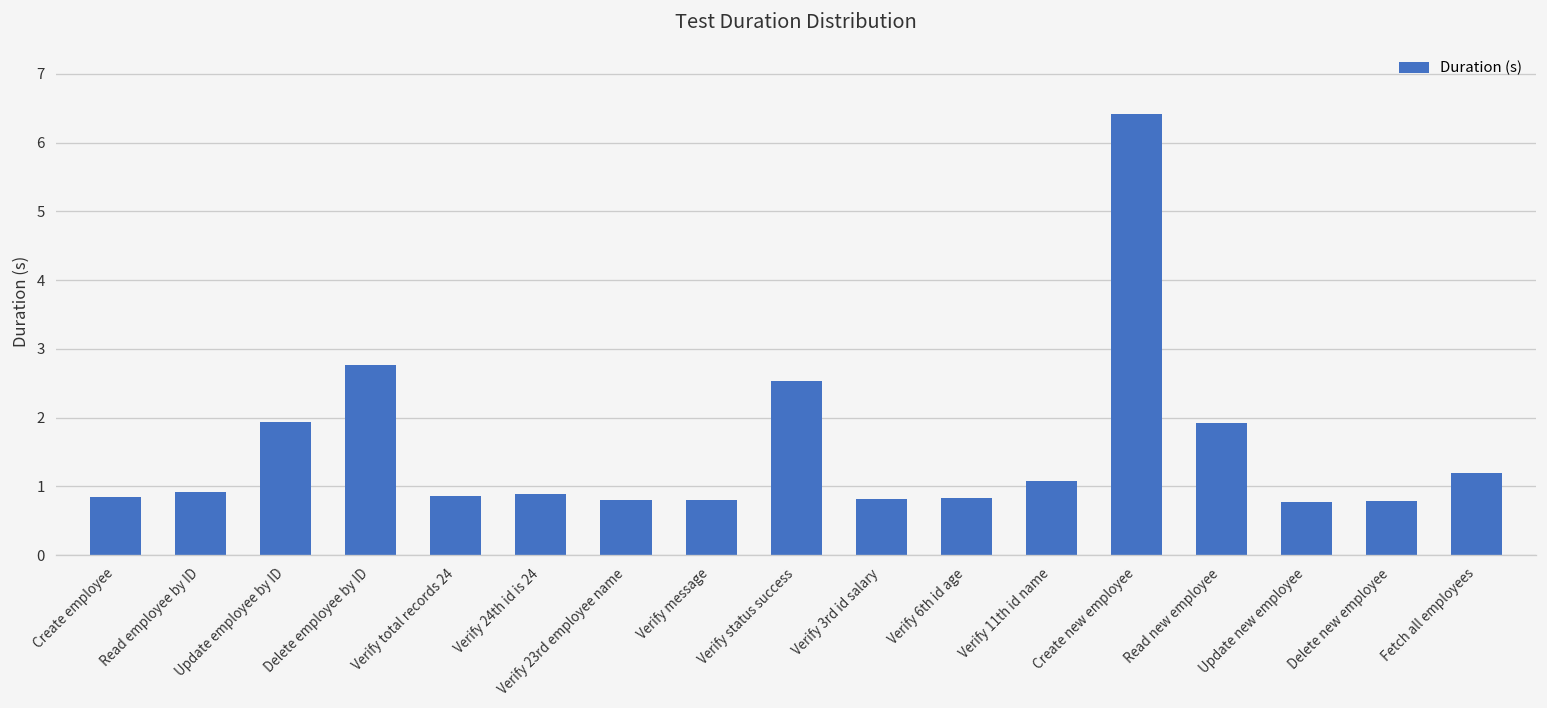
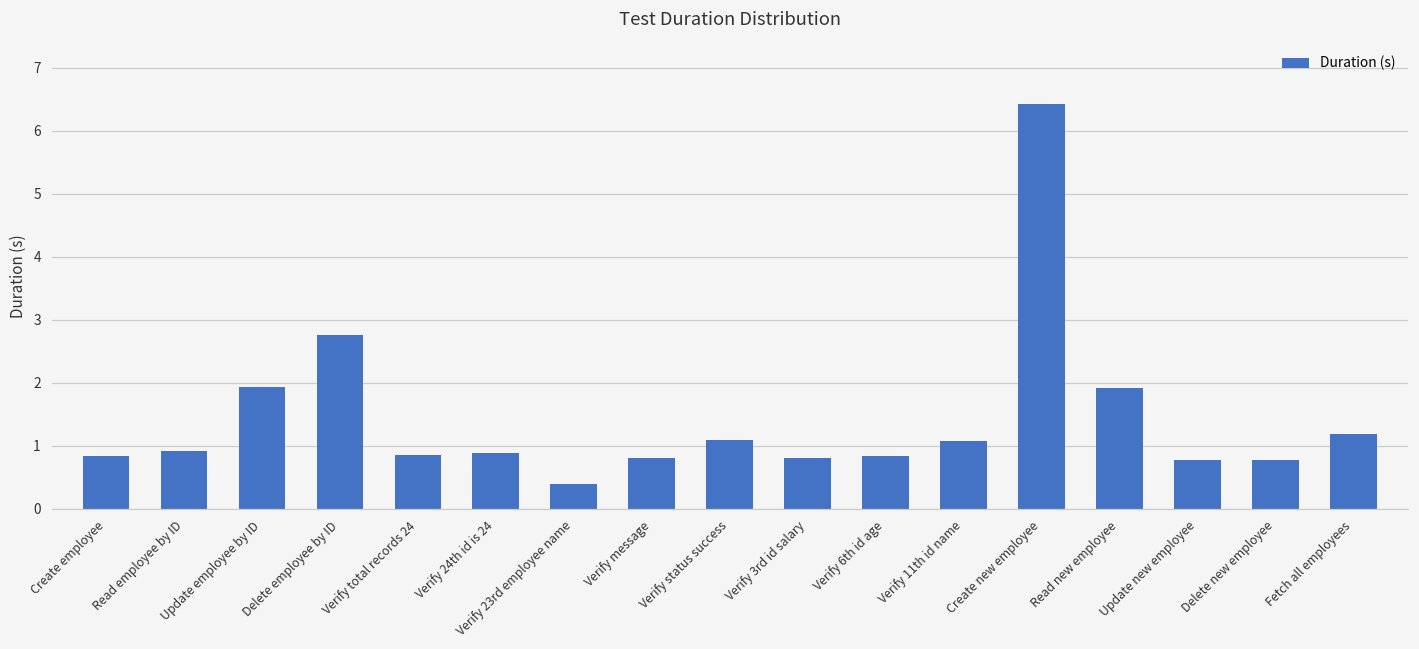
  {
    "Create employee": 0.8,
    "Read employee by ID": 0.9,
    "Update employee by ID": 1.9,
    "Delete employee by ID": 2.8,
    "Verify total records 24": 0.9,
    "Verify 24th id is 24": 0.9,
-   "Verify 23rd employee name": 0.8,
+   "Verify 23rd employee name": 0.4,
    "Verify message": 0.8,
-   "Verify status success": 2.5,
+   "Verify status success": 1.1,
    "Verify 3rd id salary": 0.8,
    "Verify 6th id age": 0.8,
    "Verify 11th id name": 1.1,
    "Create new employee": 6.4,
    "Read new employee": 1.9,
    "Update new employee": 0.8,
    "Delete new employee": 0.8,
    "Fetch all employees": 1.2
  }
